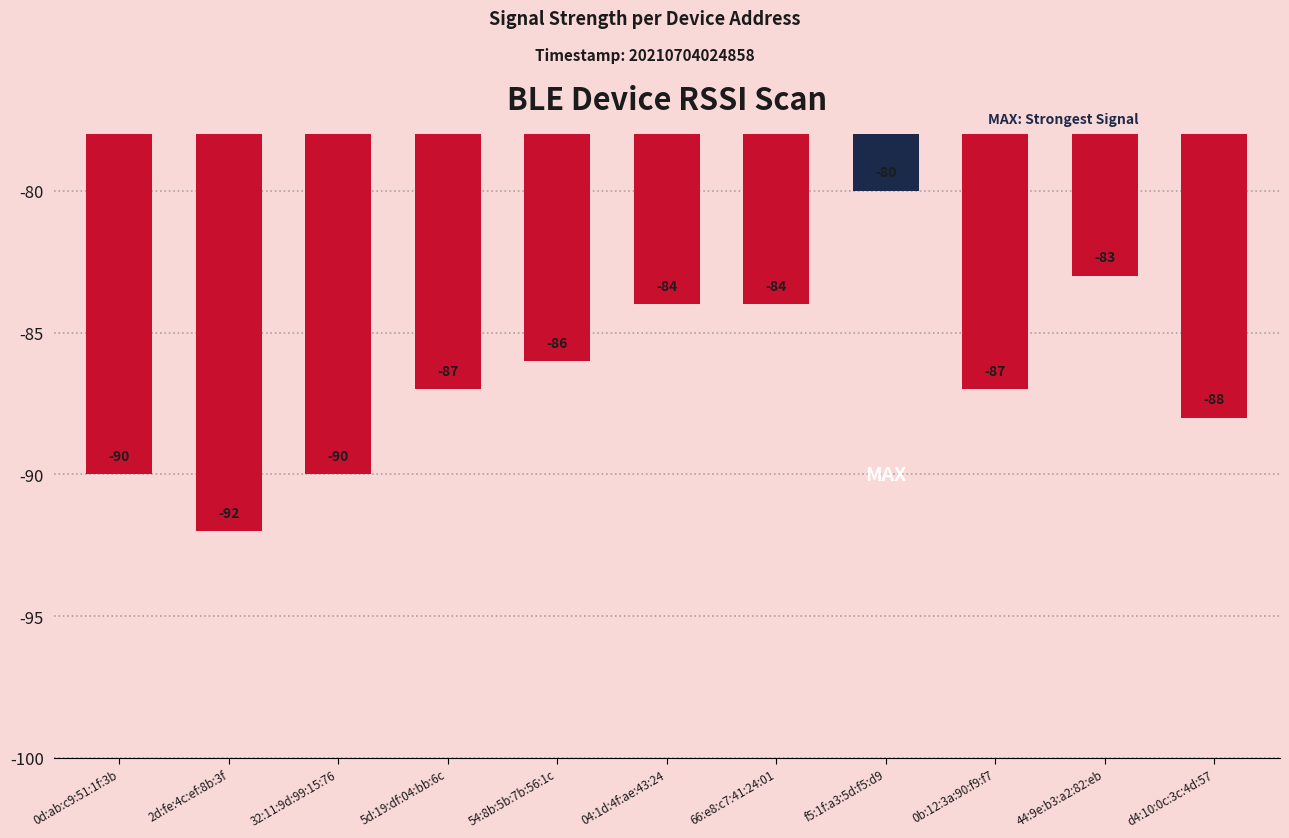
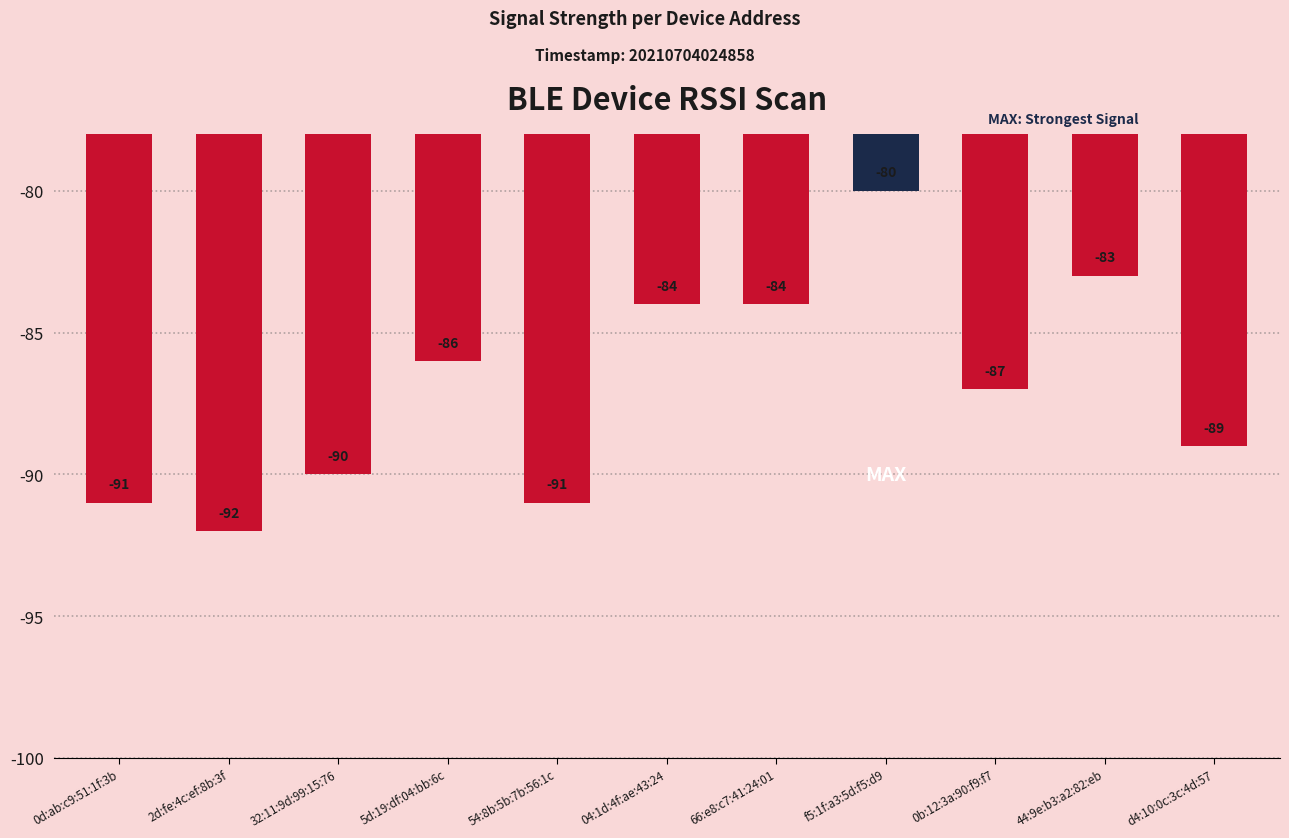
  {
-   "0d:ab:c9:51:1f:3b": -90,
+   "0d:ab:c9:51:1f:3b": -91,
    "2d:fe:4c:ef:8b:3f": -92,
    "32:11:9d:99:15:76": -90,
-   "5d:19:df:04:bb:6c": -87,
-   "54:8b:5b:7b:56:1c": -86,
+   "5d:19:df:04:bb:6c": -86,
+   "54:8b:5b:7b:56:1c": -91,
    "04:1d:4f:ae:43:24": -84,
    "66:e8:c7:41:24:01": -84,
    "0b:12:3a:90:f9:f7": -87,
    "44:9e:b3:a2:82:eb": -83,
-   "d4:10:0c:3c:4d:57": -88
+   "d4:10:0c:3c:4d:57": -89
  }
